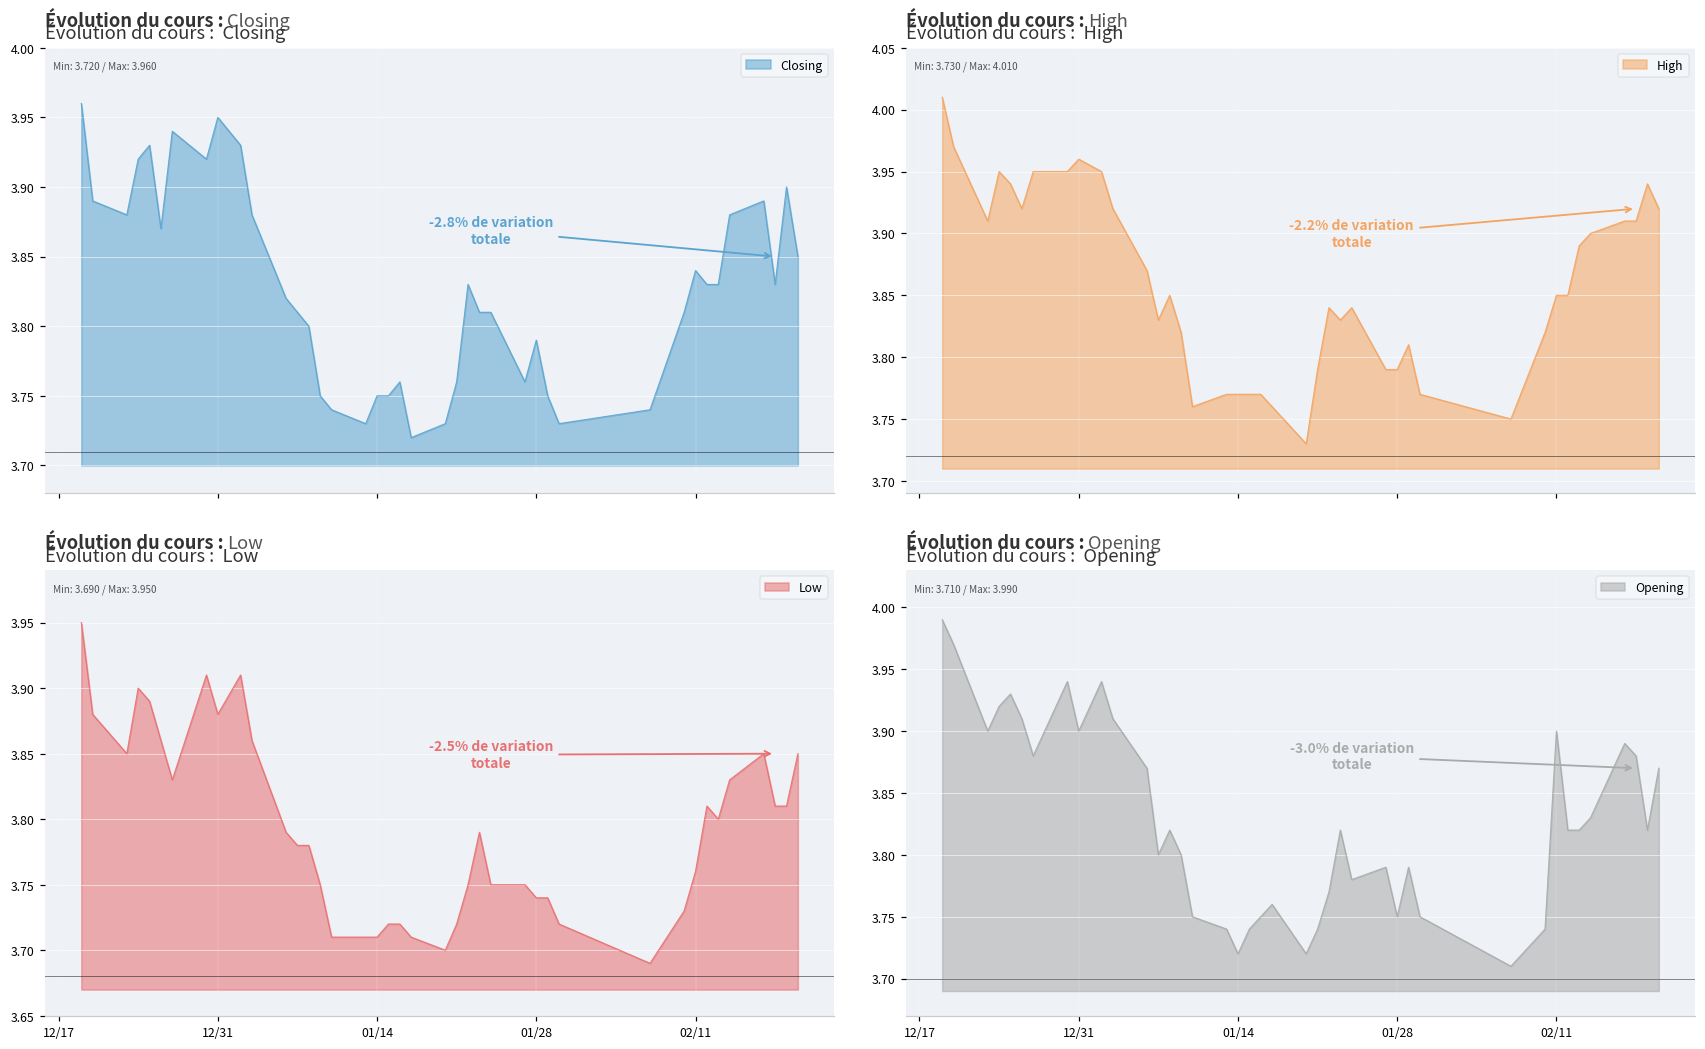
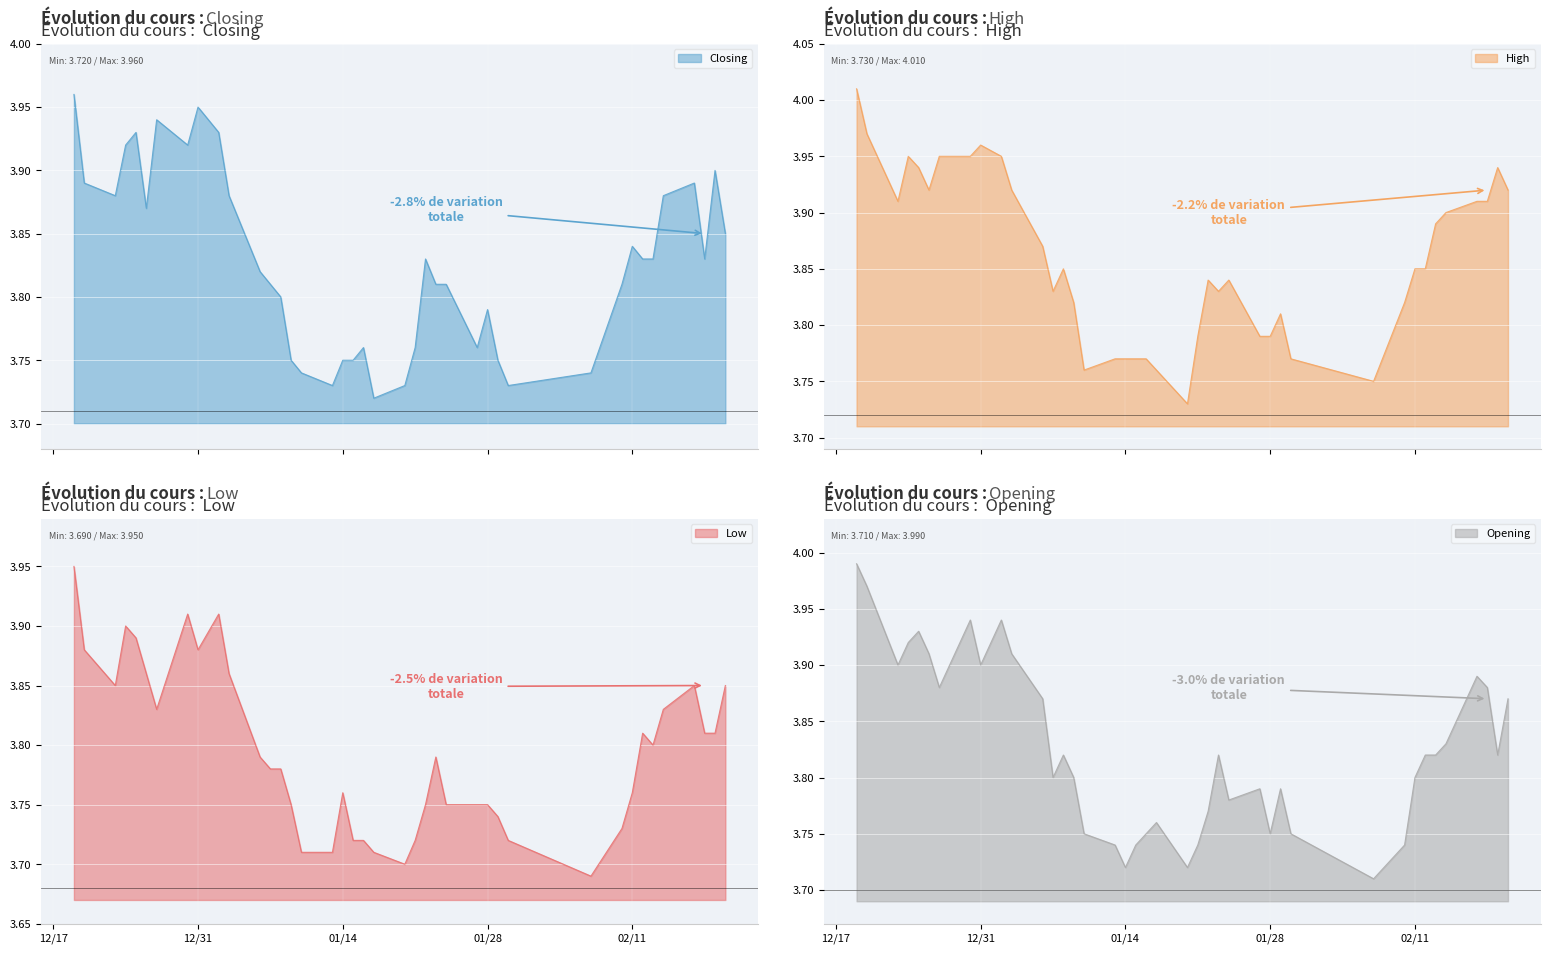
  {
    "Évolution du cours : Low": {
      "12/31": 3.88,
-     "01/14": 3.71,
-     "01/28": 3.74,
+     "01/14": 3.76,
+     "01/28": 3.75,
      "02/11": 3.76
    },
    "Évolution du cours : Opening": {
      "12/31": 3.9,
      "01/14": 3.720,
      "01/28": 3.750,
-     "02/11": 3.9
+     "02/11": 3.8
    }
  }
